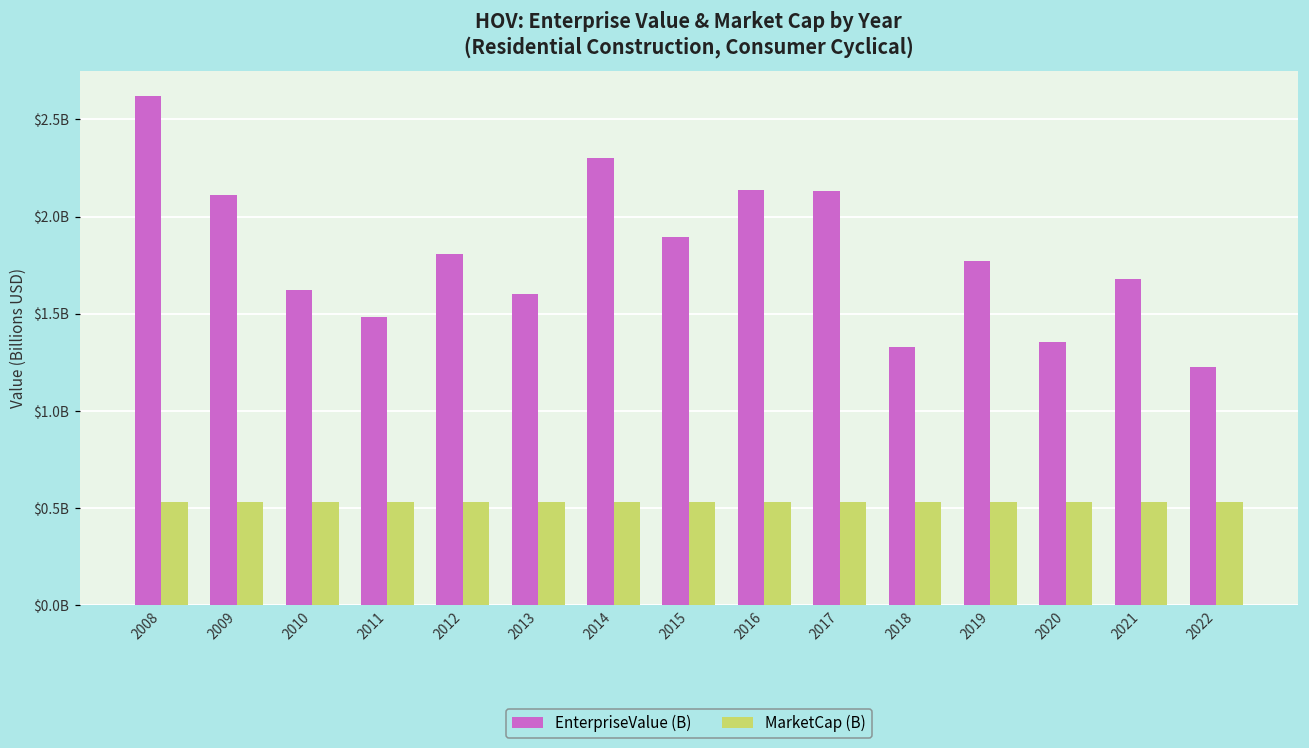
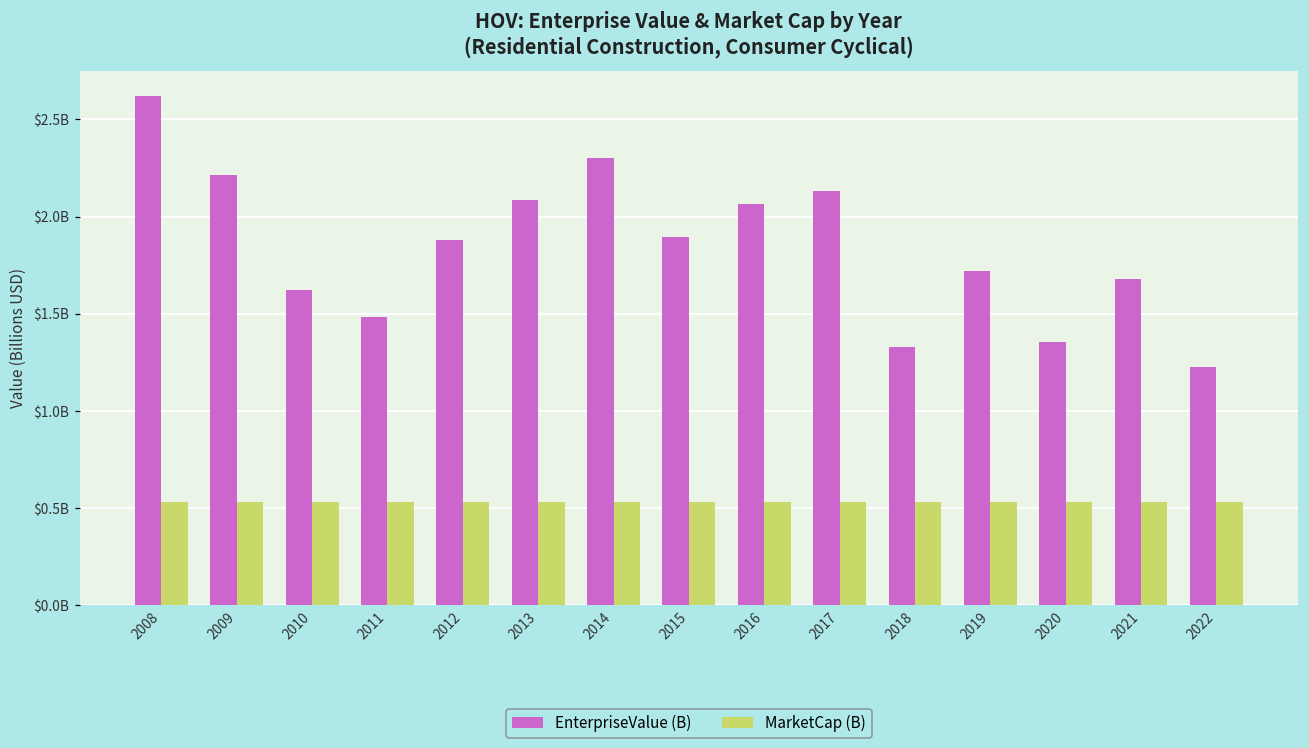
  {
    "EnterpriseValue (B)": {
      "2008": "$2620000000",
-     "2009": "$2110000000",
+     "2009": "$2210000000",
      "2010": "$1620000000",
      "2011": "$1490000000",
-     "2012": "$1810000000",
-     "2013": "$1600000000",
+     "2012": "$1880000000",
+     "2013": "$2090000000",
      "2014": "$2300000000",
      "2015": "$1890000000",
-     "2016": "$2140000000",
+     "2016": "$2070000000",
      "2017": "$2130000000",
      "2018": "$1330000000",
-     "2019": "$1770000000",
+     "2019": "$1720000000",
      "2020": "$1350000000",
      "2021": "$1680000000",
      "2022": "$1220000000"
    },
    "MarketCap (B)": {
      "2008": "$530000000",
      "2009": "$530000000",
      "2010": "$530000000",
      "2011": "$530000000",
      "2012": "$530000000",
      "2013": "$530000000",
      "2014": "$530000000",
      "2015": "$530000000",
      "2016": "$530000000",
      "2017": "$530000000",
      "2018": "$530000000",
      "2019": "$530000000",
      "2020": "$530000000",
      "2021": "$530000000",
      "2022": "$530000000"
    }
  }
